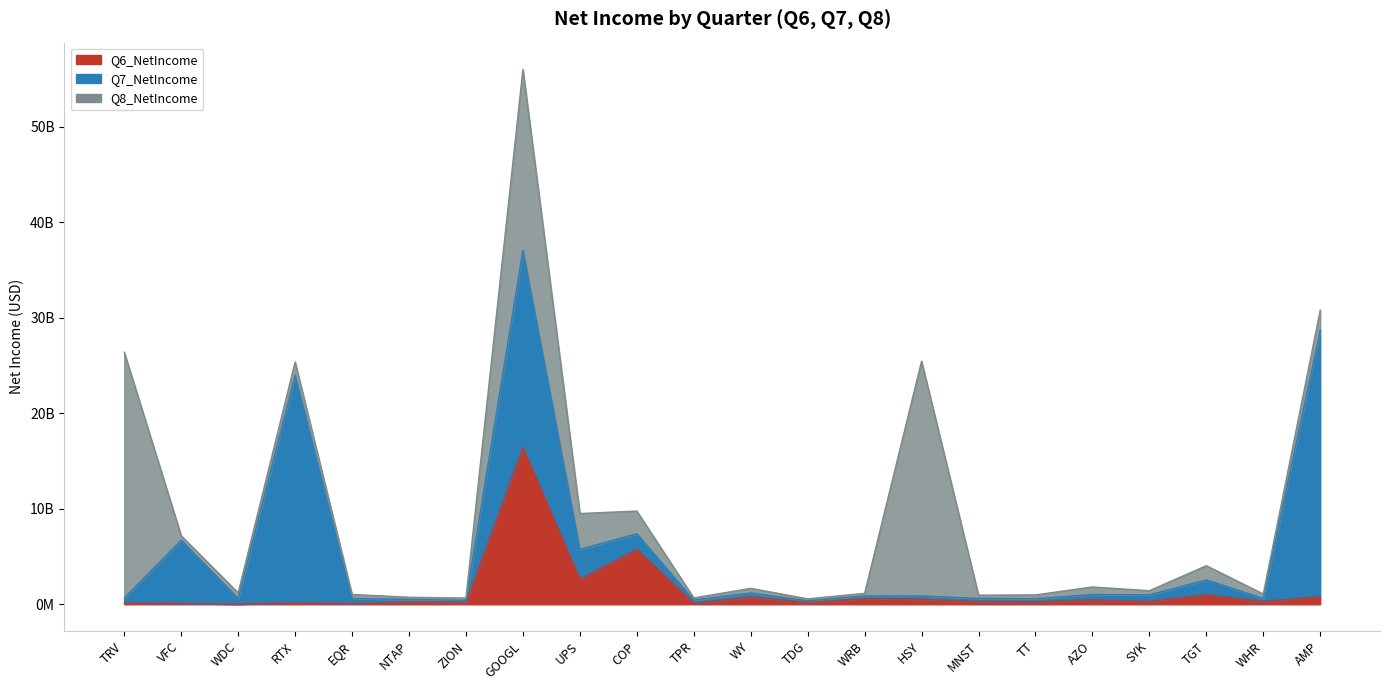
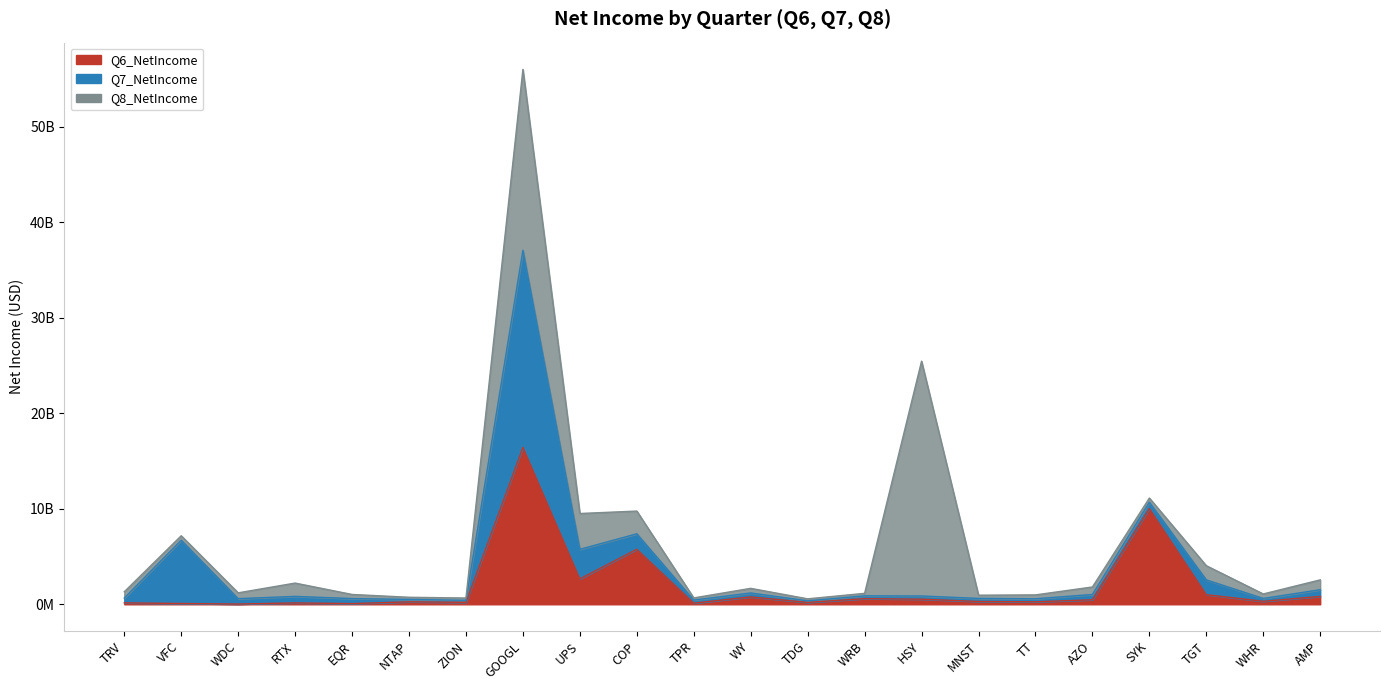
  {
    "Q6_NetIncome": {
      "TRV": 0,
      "VFC": 0,
      "WDC": 0,
      "RTX": 0,
      "EQR": 0,
      "GOOGL": 16000000000,
      "UPS": 3000000000,
      "COP": 6000000000,
      "TPR": 0,
      "WY": 1000000000,
      "WRB": 1000000000,
      "HSY": 1000000000,
      "MNST": 0,
      "TT": 0,
      "AZO": 0,
-     "SYK": 0,
+     "SYK": 10000000000,
      "TGT": 1000000000,
      "WHR": 0,
      "AMP": 1000000000
    },
    "Q7_NetIncome": {
      "TRV": 0,
      "VFC": 7000000000,
      "WDC": 1000000000,
-     "RTX": 24000000000,
+     "RTX": 1000000000,
      "EQR": 1000000000,
      "GOOGL": 21000000000,
      "UPS": 3000000000,
      "COP": 2000000000,
      "WY": 0,
      "HSY": 0,
      "MNST": 0,
      "TT": 0,
      "AZO": 1000000000,
      "SYK": 1000000000,
      "TGT": 2000000000,
      "WHR": 0,
-     "AMP": 28000000000
+     "AMP": 1000000000
    },
    "Q8_NetIncome": {
-     "TRV": 26000000000,
+     "TRV": 1000000000,
      "VFC": 0,
      "WDC": 1000000000,
      "RTX": 1000000000,
      "EQR": 0,
      "GOOGL": 19000000000,
      "UPS": 4000000000,
      "COP": 2000000000,
      "WY": 0,
      "HSY": 25000000000,
      "MNST": 0,
      "TT": 0,
      "AZO": 1000000000,
      "SYK": 0,
      "TGT": 1000000000,
      "WHR": 0,
-     "AMP": 2000000000
+     "AMP": 1000000000
    }
  }
